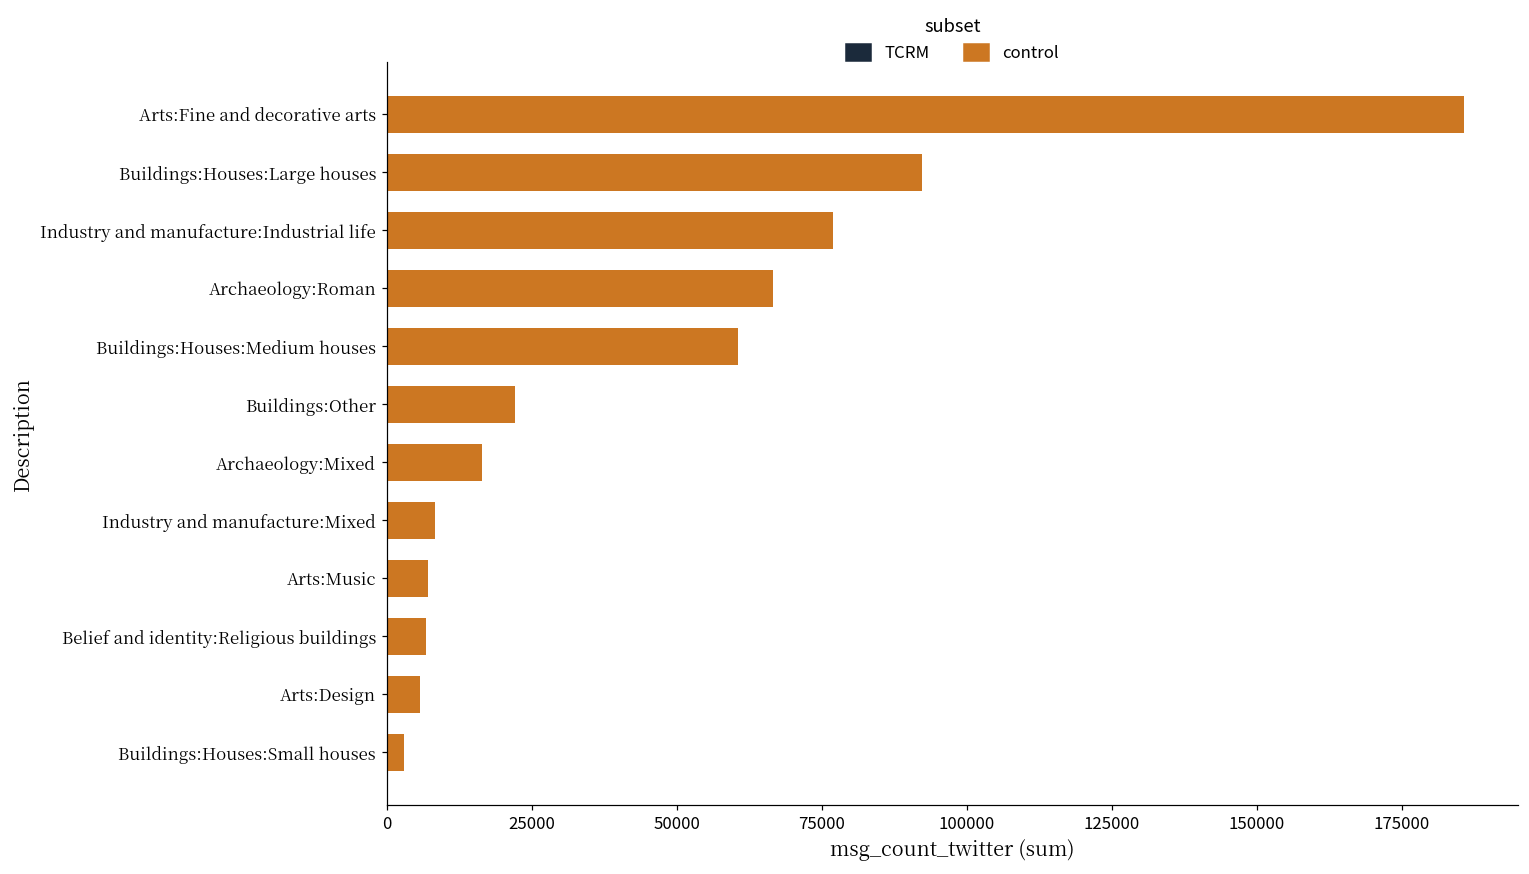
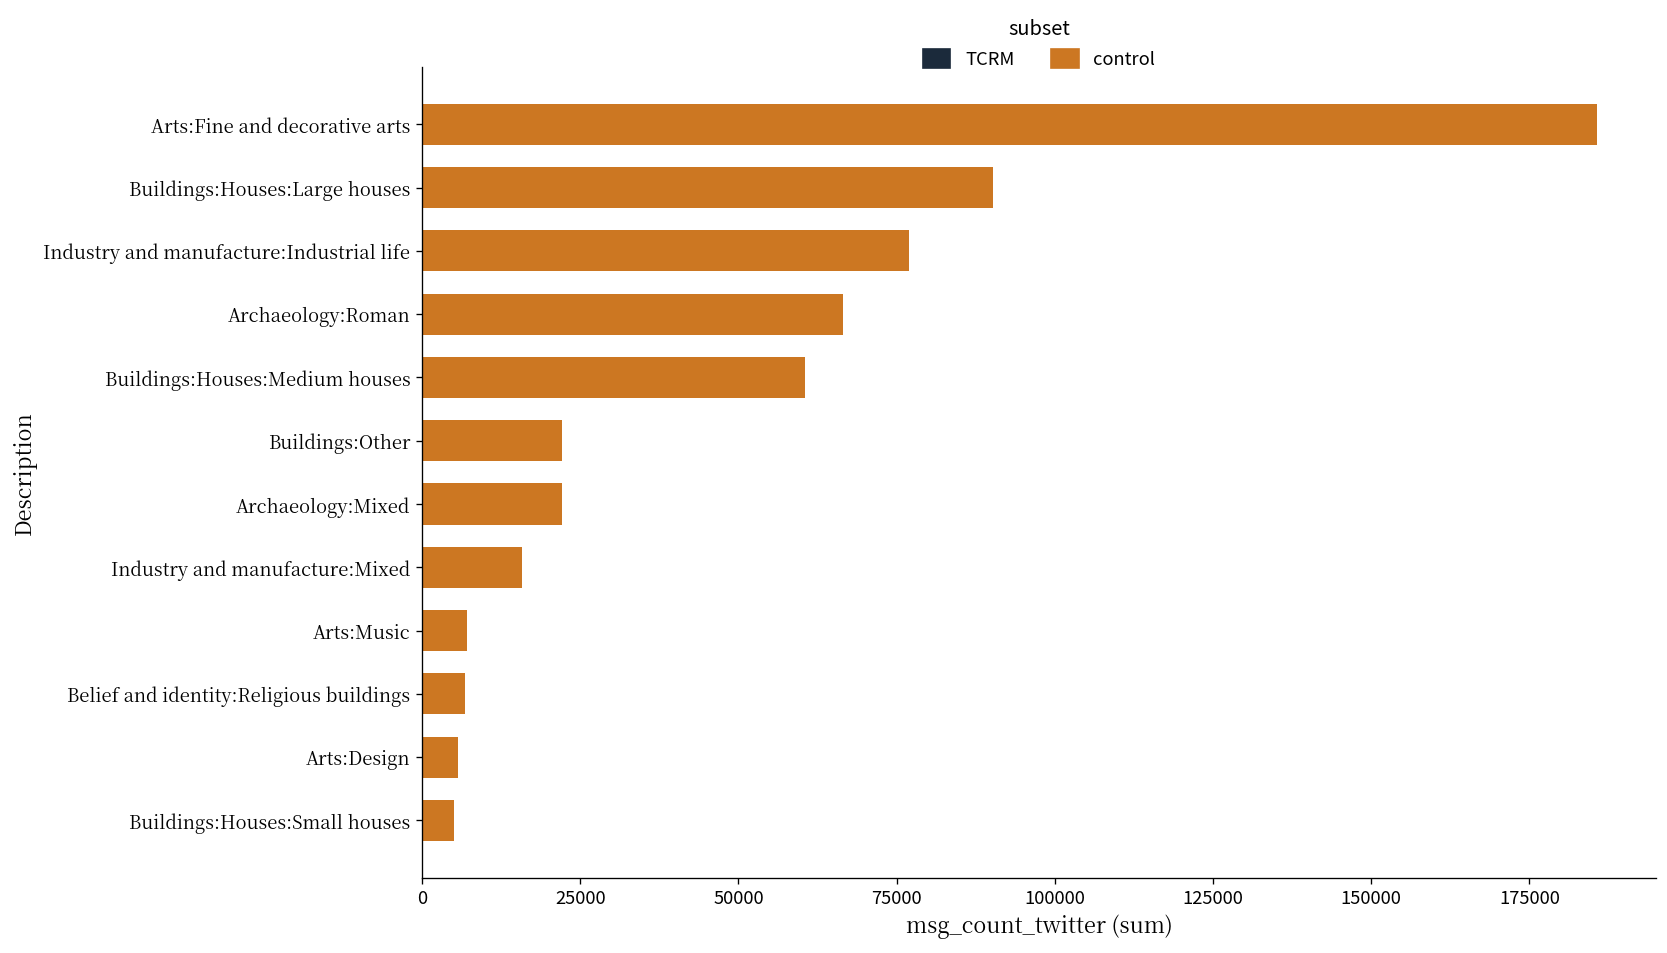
  {
    "Arts:Fine and decorative arts": 186000,
-   "Buildings:Houses:Large houses": 92000,
+   "Buildings:Houses:Large houses": 90000,
    "Industry and manufacture:Industrial life": 77000,
    "Archaeology:Roman": 67000,
    "Buildings:Houses:Medium houses": 61000,
    "Buildings:Other": 22000,
-   "Archaeology:Mixed": 16000,
-   "Industry and manufacture:Mixed": 8000,
+   "Archaeology:Mixed": 22000,
+   "Industry and manufacture:Mixed": 16000,
    "Arts:Music": 7000,
    "Belief and identity:Religious buildings": 7000,
    "Arts:Design": 6000,
-   "Buildings:Houses:Small houses": 3000
+   "Buildings:Houses:Small houses": 5000
  }
